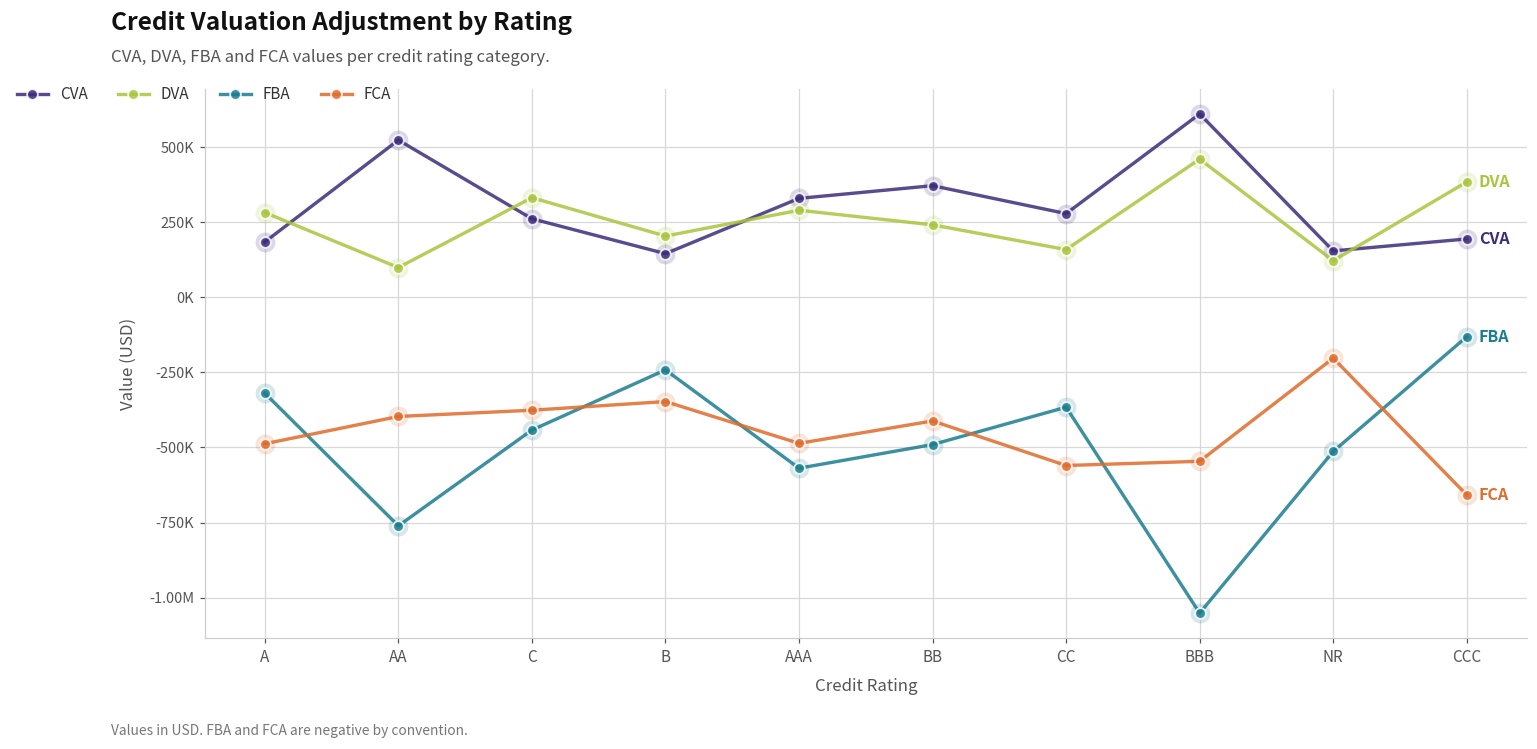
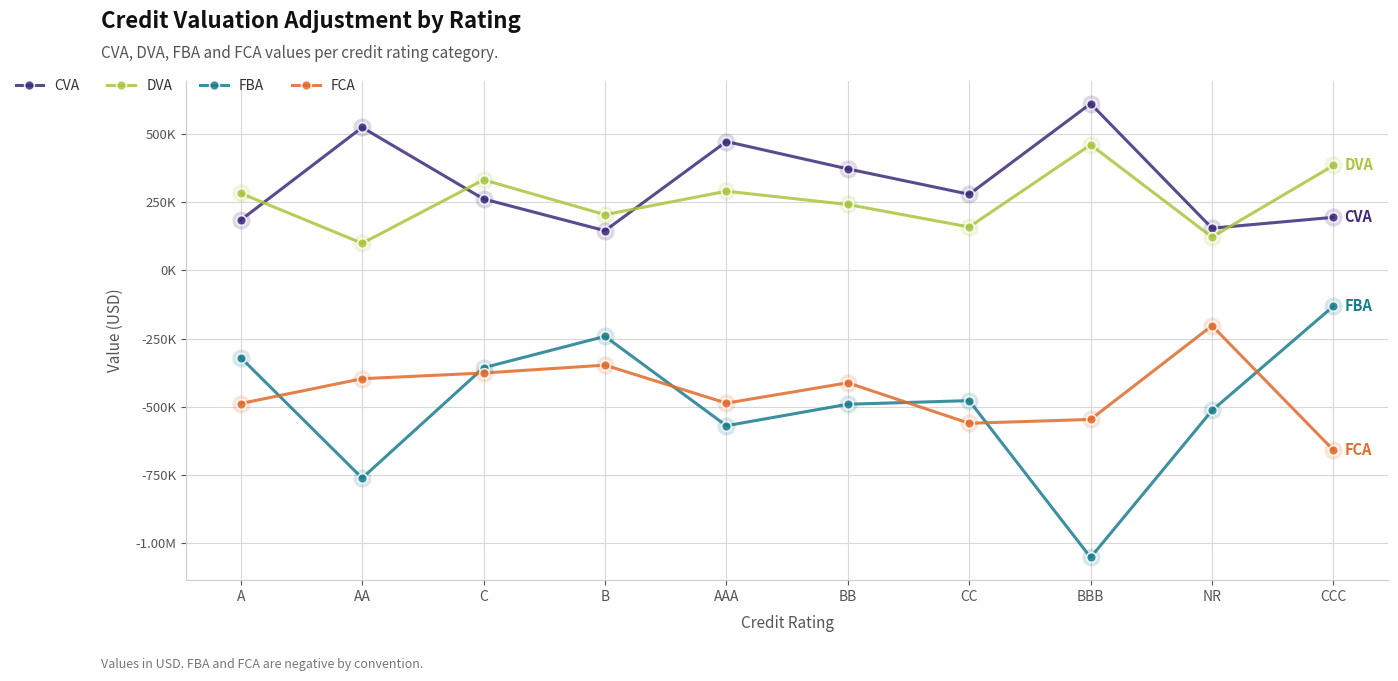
  {
    "CVA": {
      "A": 180000,
      "AA": 520000,
      "C": 260000,
      "B": 150000,
-     "AAA": 330000,
+     "AAA": 470000,
      "BB": 370000,
      "CC": 280000,
      "BBB": 610000,
      "NR": 150000,
      "CCC": 190000
    },
    "DVA": {
      "A": 280000,
      "AA": 100000,
      "C": 330000,
      "B": 200000,
      "AAA": 290000,
      "BB": 240000,
      "CC": 160000,
      "BBB": 460000,
      "NR": 120000,
      "CCC": 380000
    },
    "FBA": {
      "A": -320000,
      "AA": -760000,
-     "C": -440000,
+     "C": -360000,
      "B": -240000,
      "AAA": -570000,
      "BB": -490000,
-     "CC": -370000,
+     "CC": -480000,
      "BBB": -1050000,
      "NR": -510000,
      "CCC": -130000
    },
    "FCA": {
      "A": -490000,
      "AA": -400000,
      "C": -380000,
      "B": -350000,
      "AAA": -490000,
      "BB": -410000,
      "CC": -560000,
      "BBB": -550000,
      "NR": -200000,
      "CCC": -660000
    }
  }
